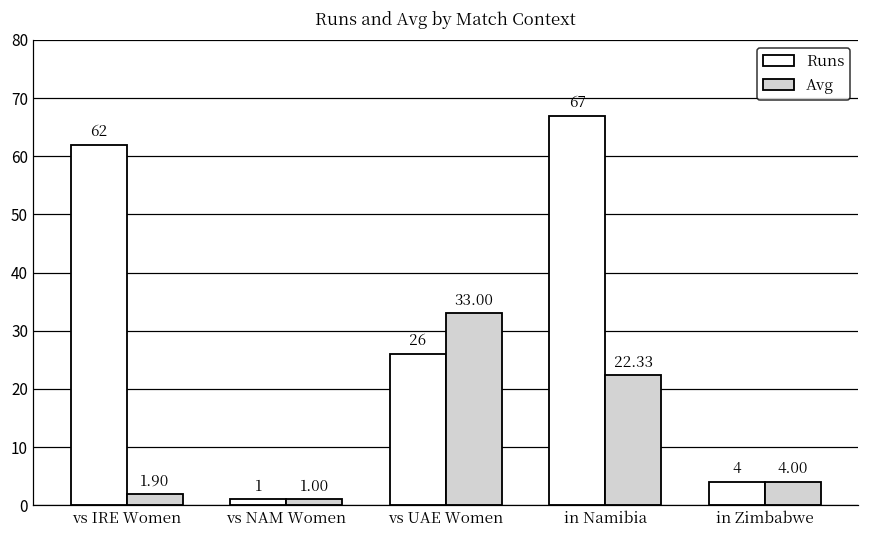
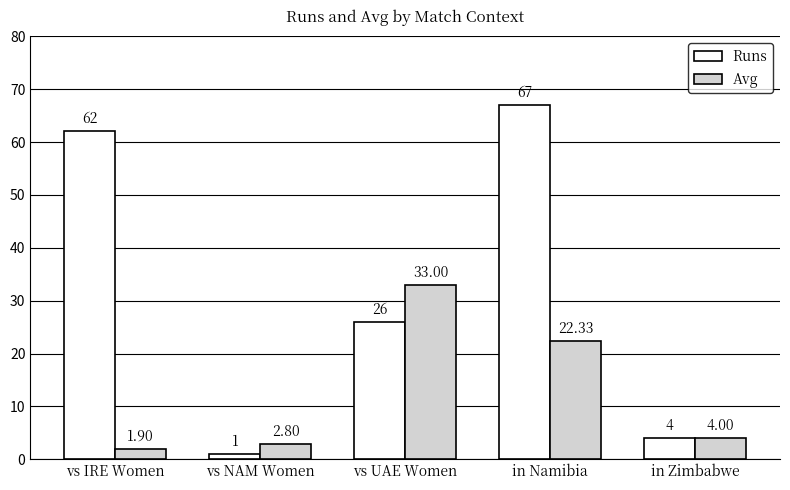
  {
    "Runs": {
      "vs IRE Women": 62,
      "vs NAM Women": 1,
      "vs UAE Women": 26,
      "in Namibia": 67,
      "in Zimbabwe": 4
    },
    "Avg": {
      "vs IRE Women": 1.90,
-     "vs NAM Women": 1.00,
+     "vs NAM Women": 2.80,
      "vs UAE Women": 33.00,
      "in Namibia": 22.33,
      "in Zimbabwe": 4.00
    }
  }
